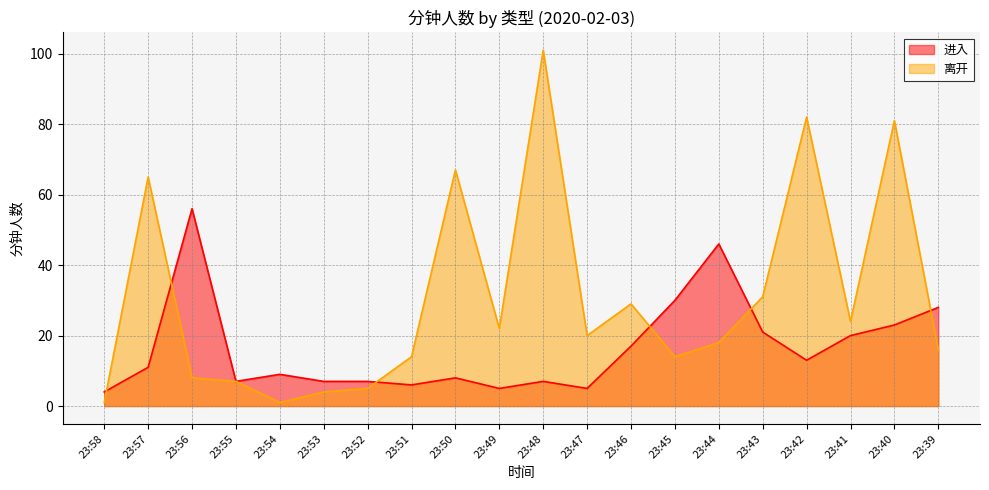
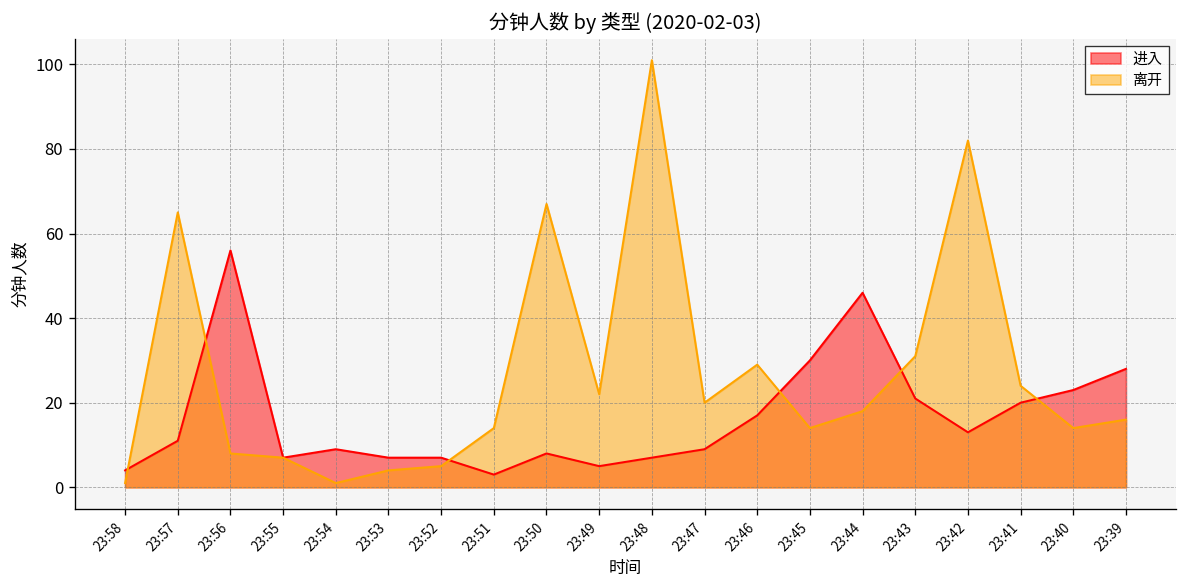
  {
    "进入": {
      "23:58": 4,
      "23:57": 11,
      "23:56": 56,
      "23:54": 9,
      "23:53": 7,
      "23:52": 7,
-     "23:51": 6,
+     "23:51": 3,
      "23:50": 8,
      "23:49": 5,
      "23:48": 7,
-     "23:47": 5,
+     "23:47": 9,
      "23:46": 17,
      "23:45": 30,
      "23:44": 46,
      "23:43": 21,
      "23:42": 13,
      "23:41": 20,
      "23:40": 23,
      "23:39": 28
    },
    "离开": {
      "23:58": 1,
      "23:57": 65,
      "23:56": 8,
      "23:54": 1,
      "23:53": 4,
      "23:52": 5,
      "23:51": 14,
      "23:50": 67,
      "23:49": 22,
      "23:48": 101,
      "23:47": 20,
      "23:46": 29,
      "23:45": 14,
      "23:44": 18,
      "23:43": 31,
      "23:42": 82,
      "23:41": 24,
-     "23:40": 81,
+     "23:40": 14,
      "23:39": 16
    }
  }
